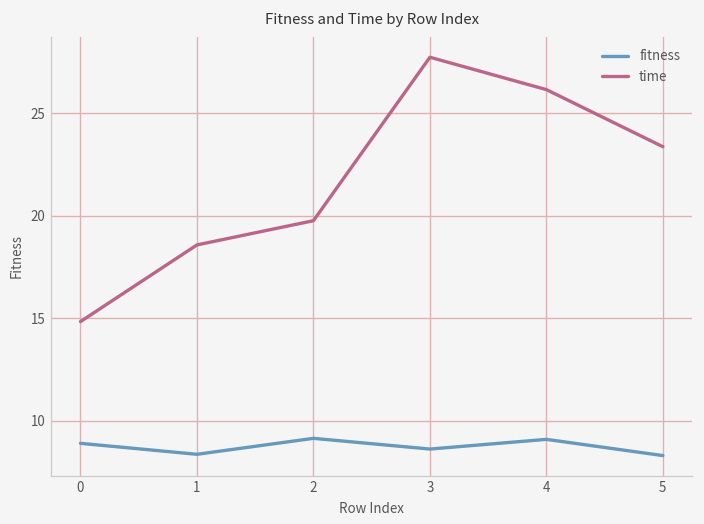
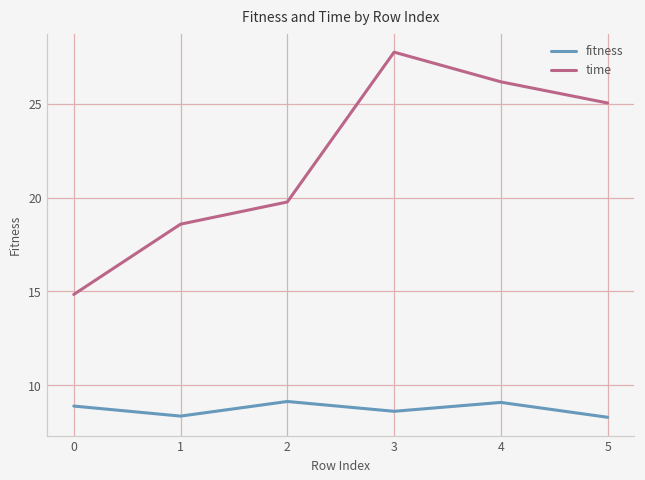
  {
    "fitness": {
      "0": 8.9,
      "1": 8.4,
      "2": 9.1,
      "3": 8.6,
      "4": 9.1,
      "5": 8.3
    },
    "time": {
      "0": 14.8,
      "1": 18.6,
      "2": 19.8,
      "3": 27.7,
      "4": 26.2,
-     "5": 23.4
+     "5": 25.0
    }
  }
